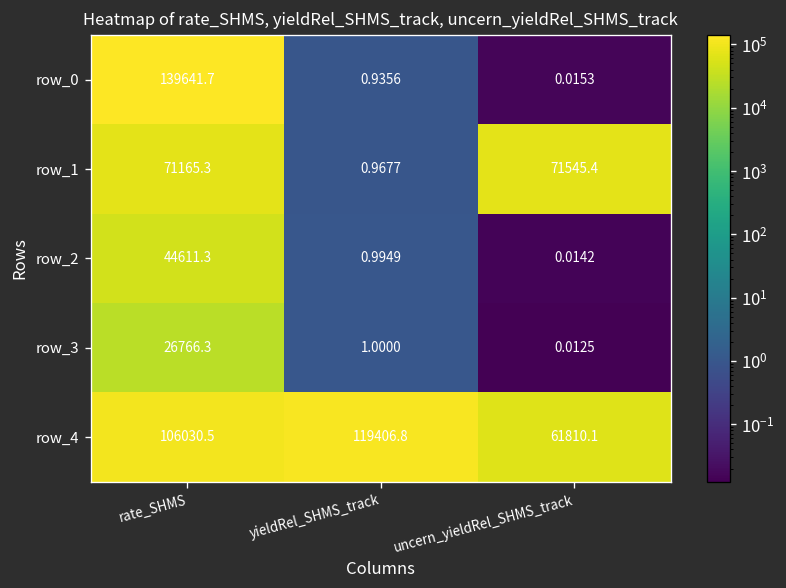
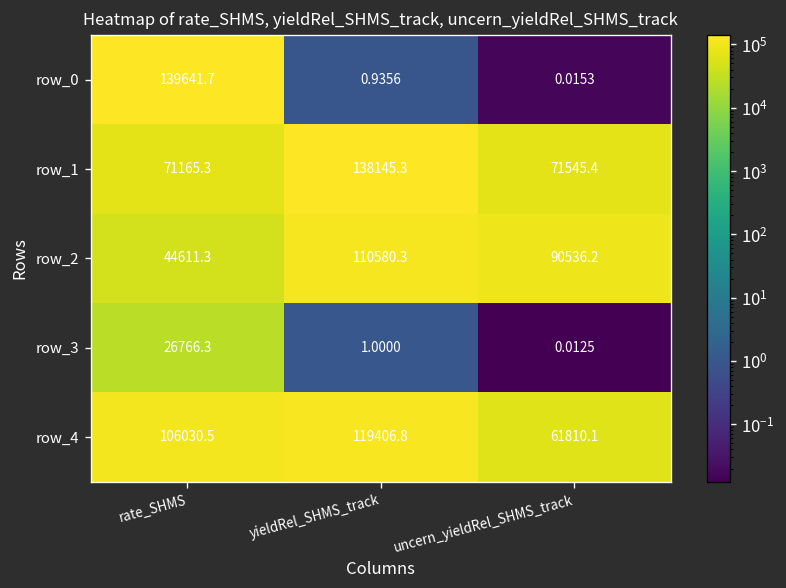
  {
    "row_0": {
      "rate_SHMS": 139641.7,
      "yieldRel_SHMS_track": 0.9356,
      "uncern_yieldRel_SHMS_track": 0.0153
    },
    "row_1": {
      "rate_SHMS": 71165.3,
-     "yieldRel_SHMS_track": 0.9677,
+     "yieldRel_SHMS_track": 138145.3,
      "uncern_yieldRel_SHMS_track": 71545.4
    },
    "row_2": {
      "rate_SHMS": 44611.3,
-     "yieldRel_SHMS_track": 0.9949,
-     "uncern_yieldRel_SHMS_track": 0.0142
+     "yieldRel_SHMS_track": 110580.3,
+     "uncern_yieldRel_SHMS_track": 90536.2
    },
    "row_3": {
      "rate_SHMS": 26766.3,
      "yieldRel_SHMS_track": 1.0000,
      "uncern_yieldRel_SHMS_track": 0.0125
    },
    "row_4": {
      "rate_SHMS": 106030.5,
      "yieldRel_SHMS_track": 119406.8,
      "uncern_yieldRel_SHMS_track": 61810.1
    }
  }
